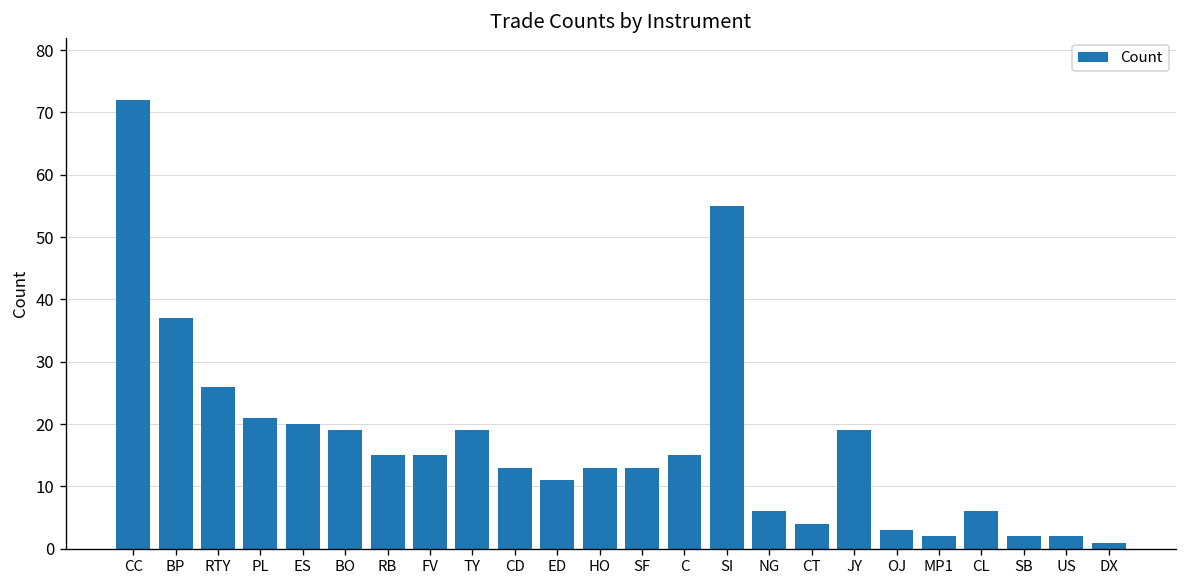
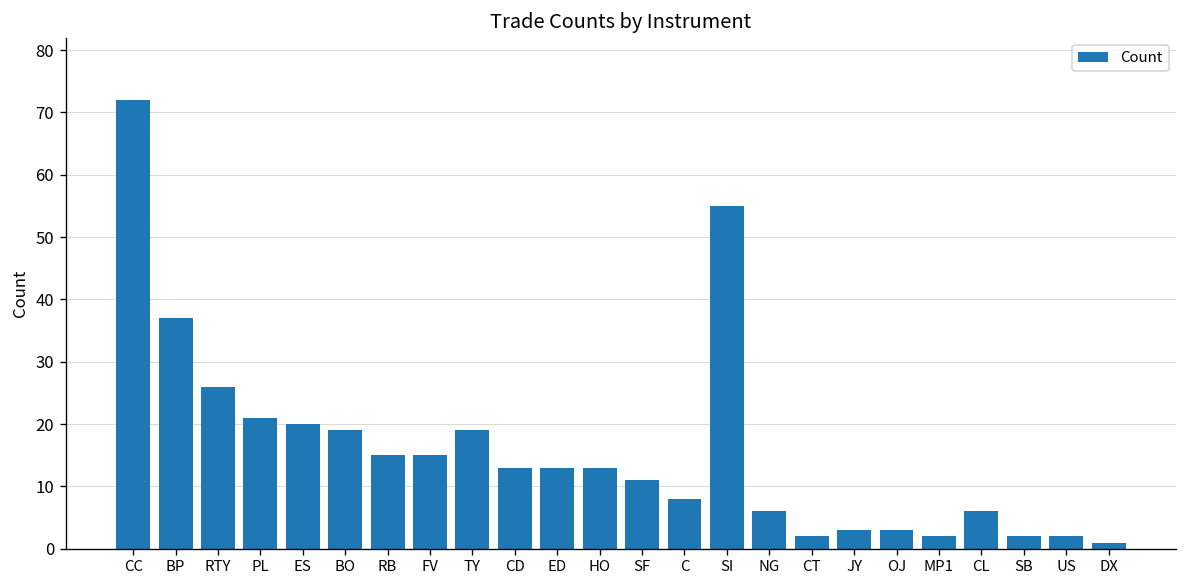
  {
    "CC": 72,
    "BP": 37,
    "RTY": 26,
    "PL": 21,
    "ES": 20,
    "BO": 19,
    "RB": 15,
    "FV": 15,
    "TY": 19,
    "CD": 13,
-   "ED": 11,
+   "ED": 13,
    "HO": 13,
-   "SF": 13,
-   "C": 15,
+   "SF": 11,
+   "C": 8,
    "SI": 55,
    "NG": 6,
-   "CT": 4,
-   "JY": 19,
+   "CT": 2,
+   "JY": 3,
    "OJ": 3,
    "MP1": 2,
    "CL": 6,
    "SB": 2,
    "US": 2,
    "DX": 1
  }
